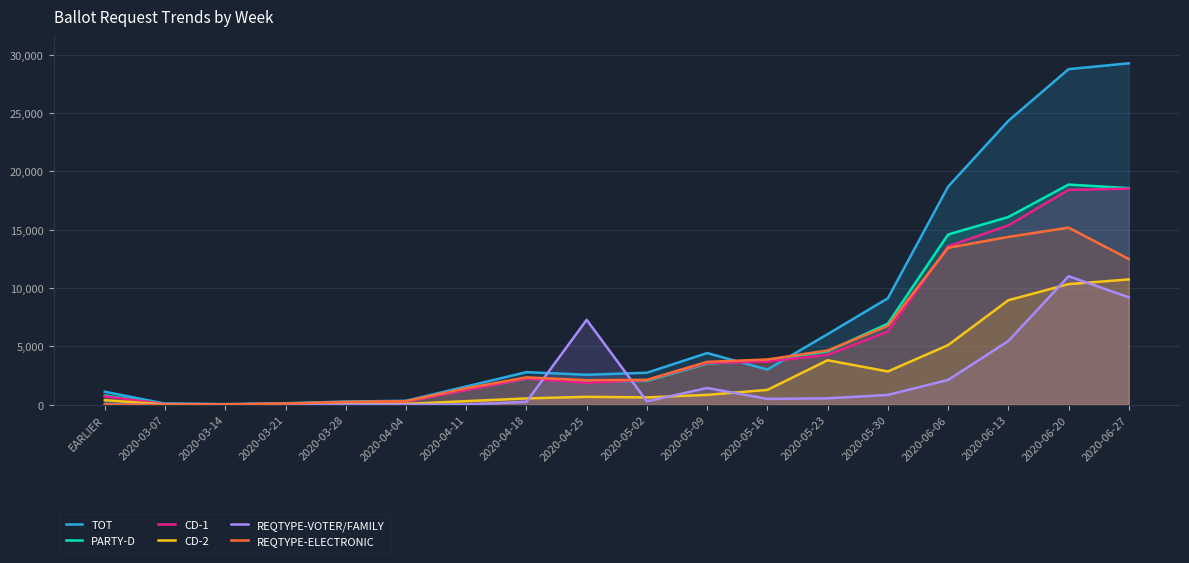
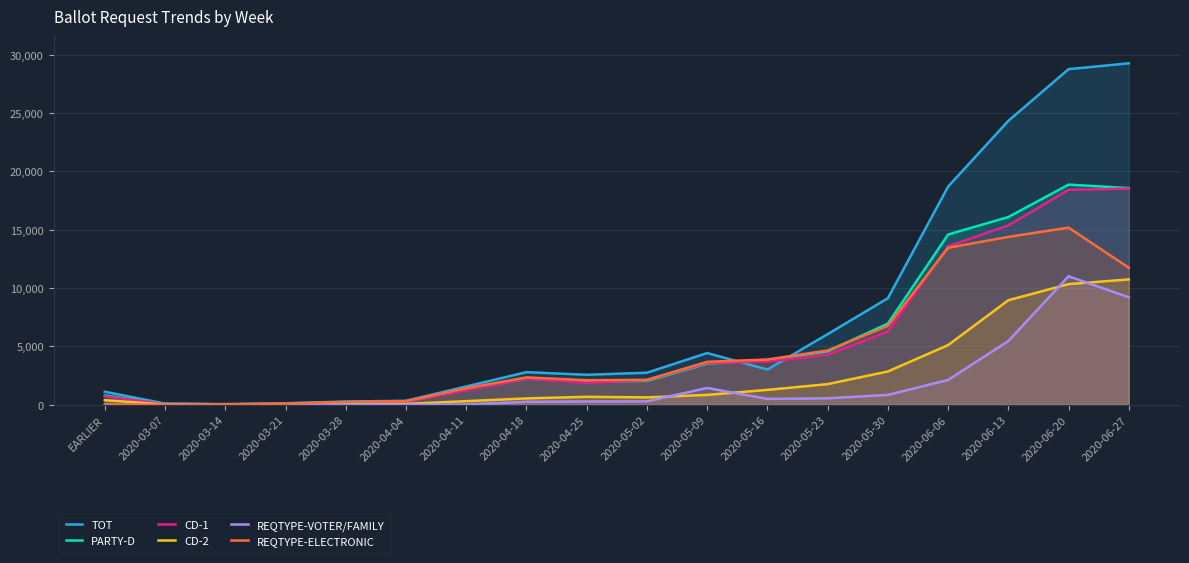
  {
    "TOT": {
      "EARLIER": "1,100",
      "2020-04-18": "2,800",
      "2020-04-25": "2,600",
      "2020-05-02": "2,700",
      "2020-05-09": "4,400",
      "2020-05-16": "3,000",
      "2020-05-23": "6,100",
      "2020-05-30": "9,100",
      "2020-06-06": "18,700",
      "2020-06-13": "24,300",
      "2020-06-20": "28,800",
      "2020-06-27": "29,300"
    },
    "PARTY-D": {
      "2020-06-06": "14,600",
      "2020-06-13": "16,100",
      "2020-06-20": "18,900"
    },
    "CD-1": {
      "2020-05-23": "4,300",
      "2020-05-30": "6,300",
      "2020-06-13": "15,400",
      "2020-06-20": "18,400"
    },
    "CD-2": {
      "EARLIER": "400",
      "2020-04-11": "300",
      "2020-04-18": "500",
      "2020-04-25": "700",
      "2020-05-02": "600",
      "2020-05-09": "800",
      "2020-05-16": "1,300",
-     "2020-05-23": "3,800",
+     "2020-05-23": "1,800",
      "2020-05-30": "2,900",
      "2020-06-06": "5,100",
      "2020-06-13": "9,000",
      "2020-06-20": "10,300",
      "2020-06-27": "10,700"
    },
    "REQTYPE-VOTER/FAMILY": {
      "2020-04-11": "0",
      "2020-04-18": "300",
-     "2020-04-25": "7,300",
+     "2020-04-25": "300",
      "2020-05-02": "300",
      "2020-05-09": "1,400",
      "2020-05-16": "500",
      "2020-05-23": "600",
      "2020-05-30": "800",
      "2020-06-06": "2,100",
      "2020-06-13": "5,500",
      "2020-06-20": "11,000",
      "2020-06-27": "9,200"
    },
    "REQTYPE-ELECTRONIC": {
      "2020-06-13": "14,400",
      "2020-06-20": "15,200",
-     "2020-06-27": "12,500"
+     "2020-06-27": "11,800"
    }
  }
